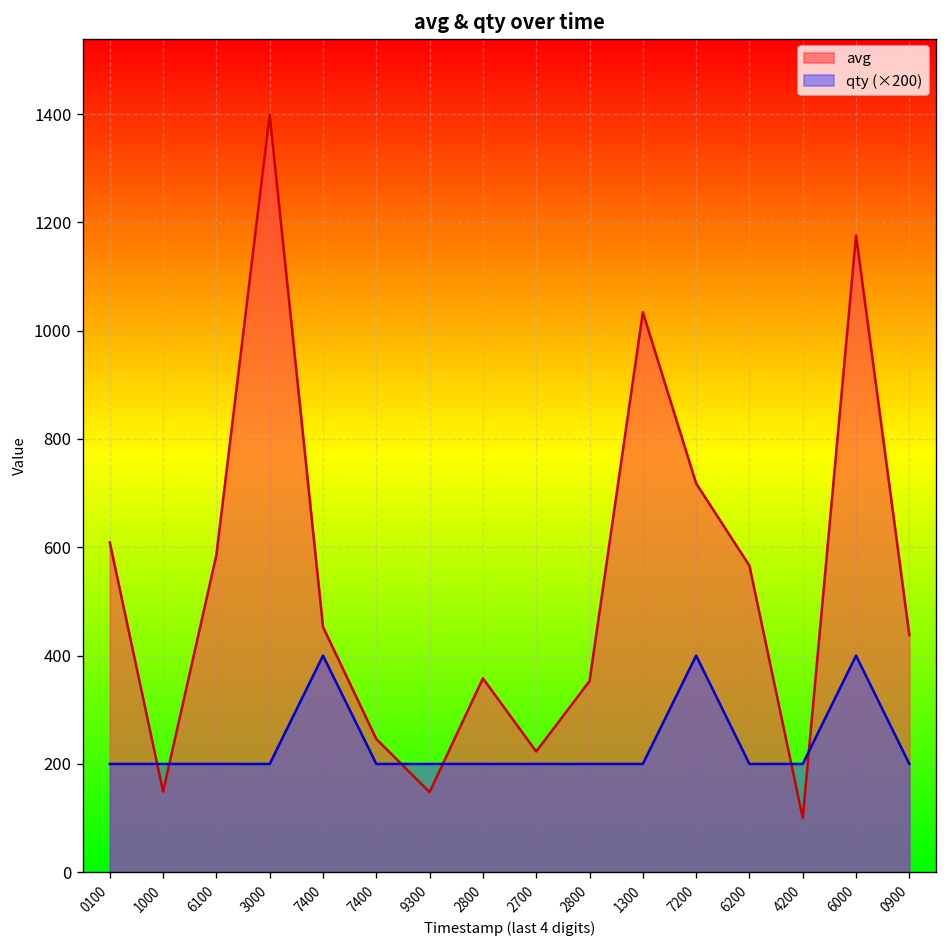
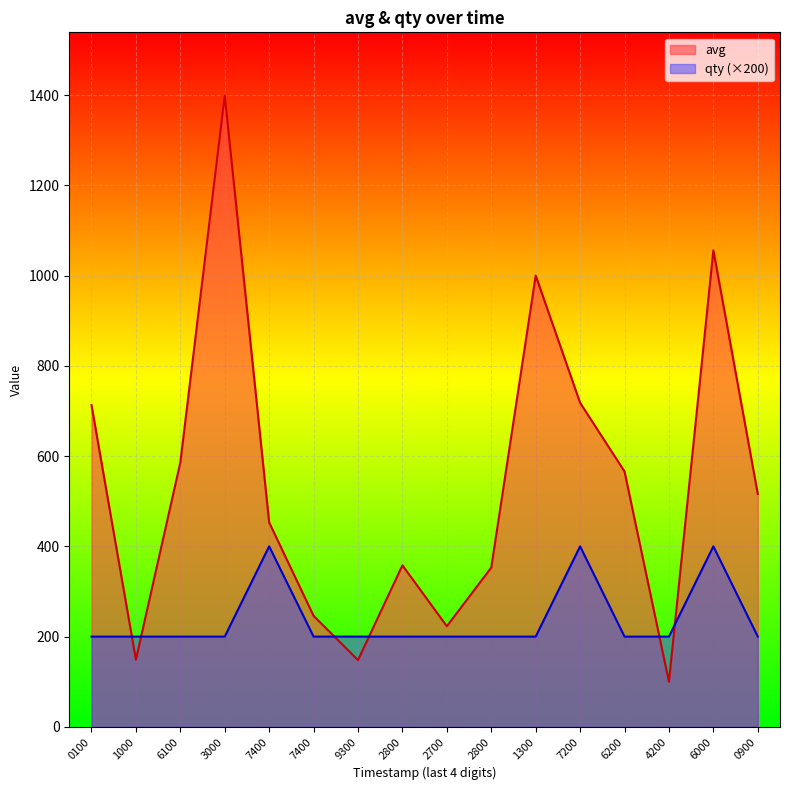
  {
    "avg": {
-     "0100": 610,
+     "0100": 710,
      "1000": 150,
      "6100": 590,
      "3000": 1400,
      "9300": 150,
      "2700": 220,
-     "1300": 1030,
+     "1300": 1000,
      "7200": 720,
      "6200": 570,
      "4200": 100,
-     "6000": 1180,
-     "0900": 440
+     "6000": 1060,
+     "0900": 520
    },
    "qty (×200)": {
      "0100": 200,
      "1000": 200,
      "6100": 200,
      "3000": 200,
      "9300": 200,
      "2700": 200,
      "1300": 200,
      "7200": 400,
      "6200": 200,
      "4200": 200,
      "6000": 400,
      "0900": 200
    }
  }
